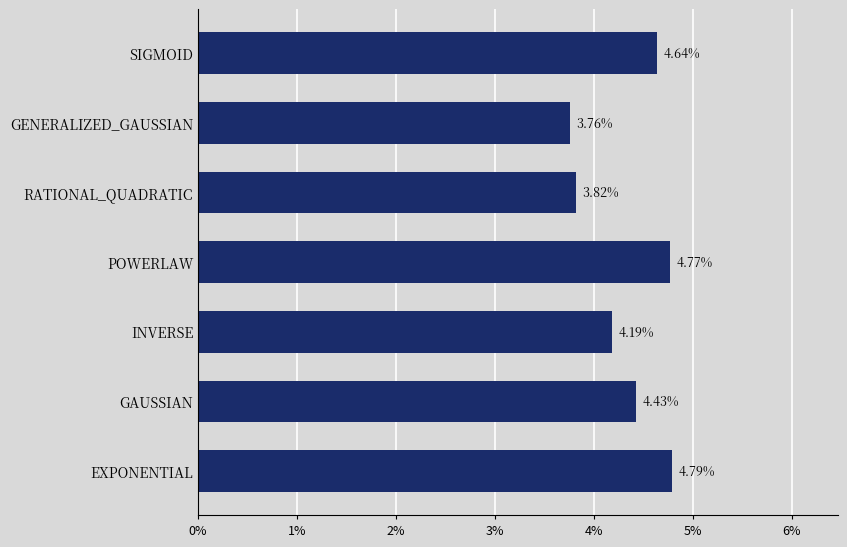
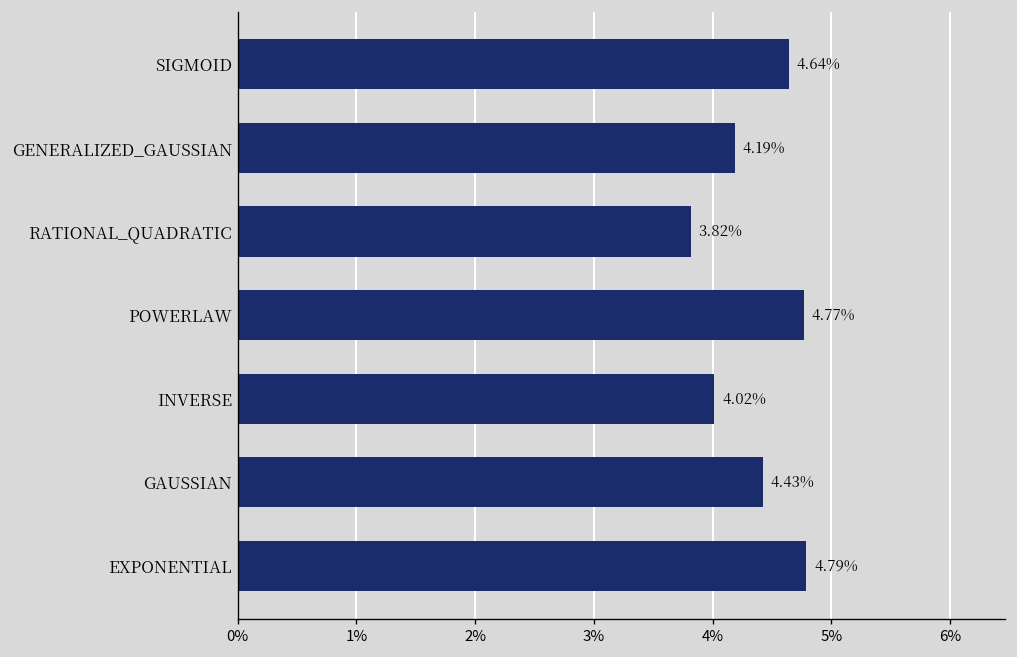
  {
    "SIGMOID": "4.64%",
-   "GENERALIZED_GAUSSIAN": "3.76%",
+   "GENERALIZED_GAUSSIAN": "4.19%",
    "RATIONAL_QUADRATIC": "3.82%",
    "POWERLAW": "4.77%",
-   "INVERSE": "4.19%",
+   "INVERSE": "4.02%",
    "GAUSSIAN": "4.43%",
    "EXPONENTIAL": "4.79%"
  }
